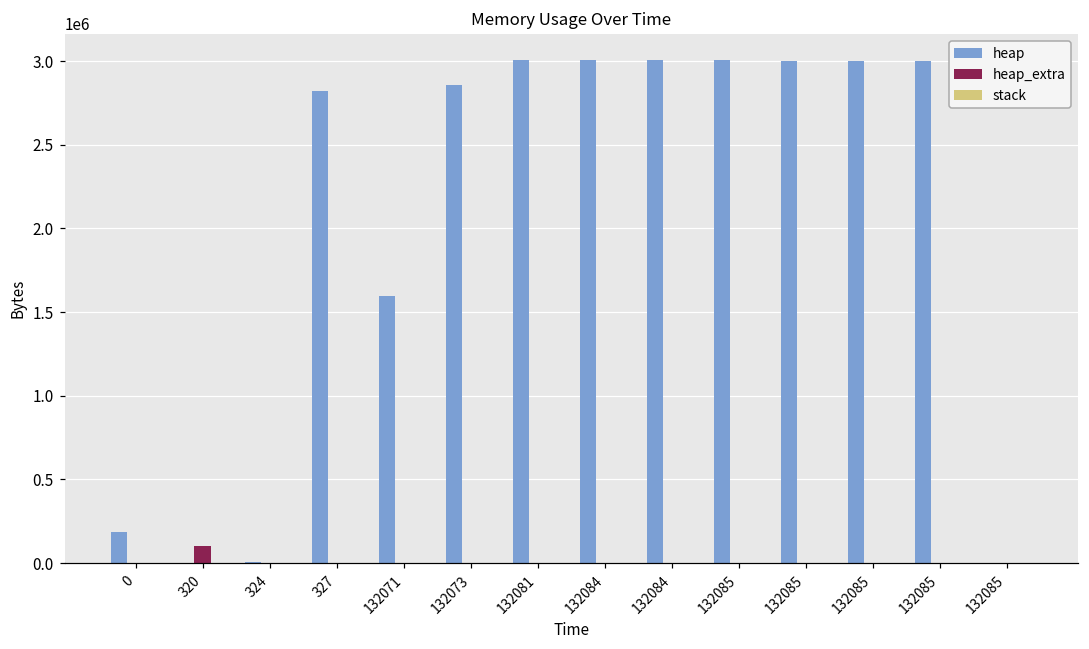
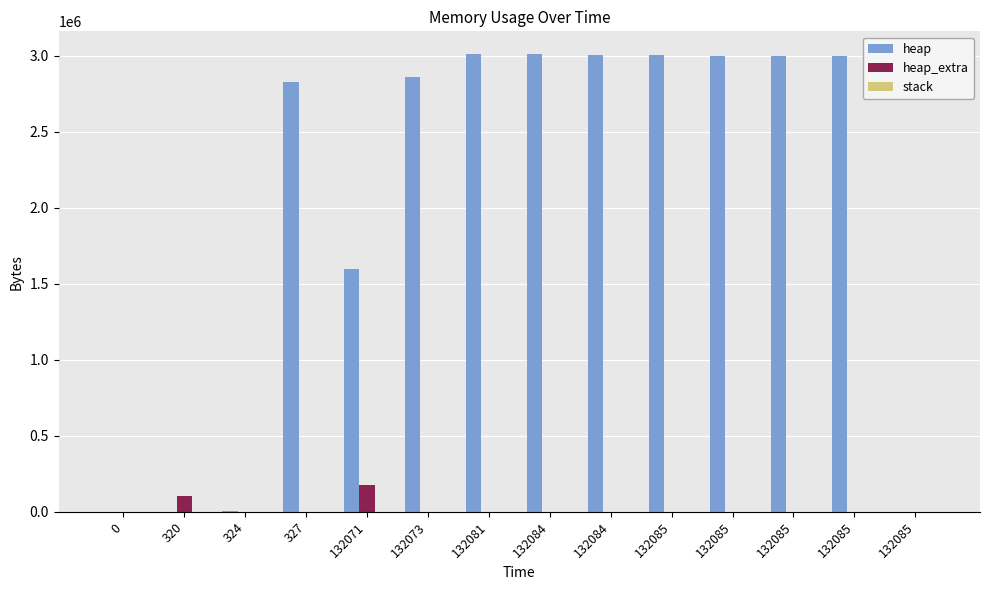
  {
    "heap": {
-     "0": 180000,
+     "0": 0,
      "327": 2820000,
      "132071": 1600000,
      "132073": 2860000,
      "132081": 3010000
    },
    "heap_extra": {
      "0": 0,
      "320": 100000,
-     "132071": 0
+     "132071": 180000
    },
    "stack": {
      "0": 0,
      "320": 0,
      "324": 0,
      "327": 0,
      "132071": 0,
      "132073": 0,
      "132081": 0
    }
  }
